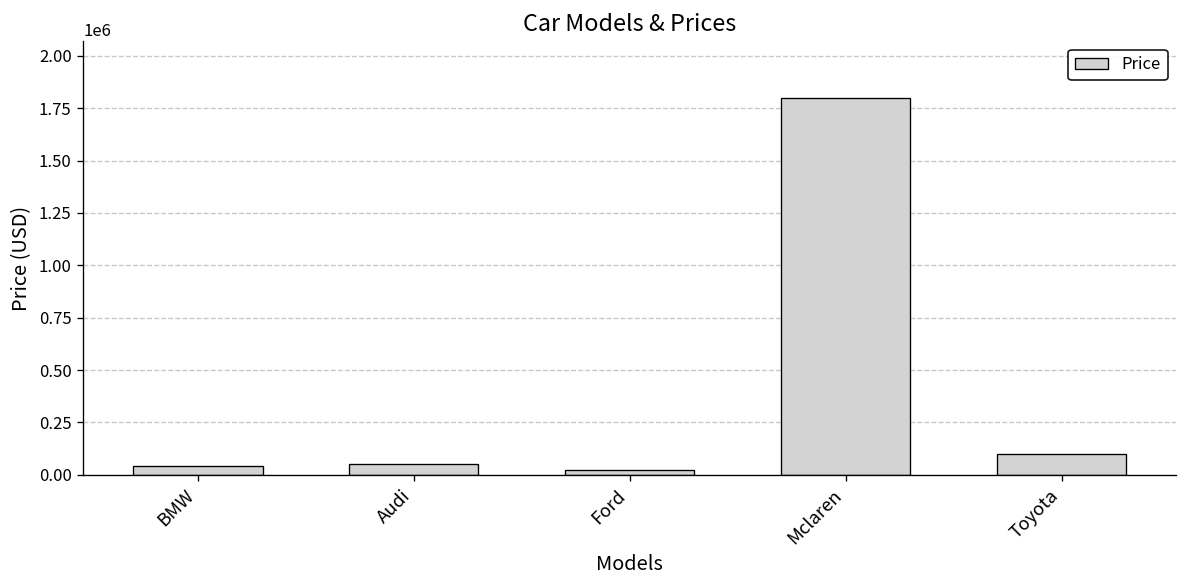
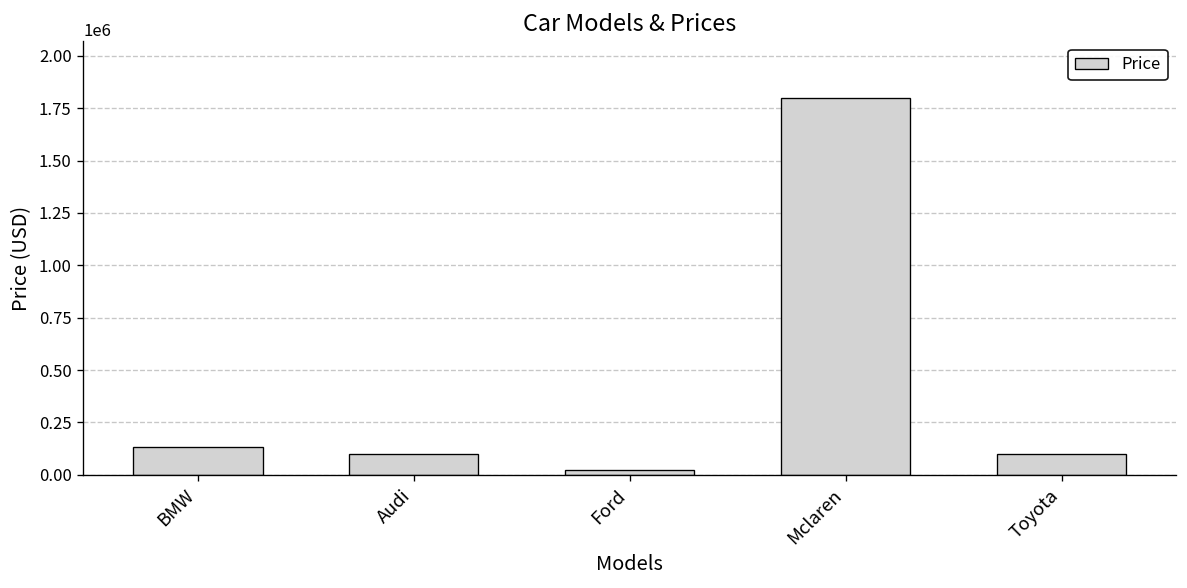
  {
-   "BMW": 40000,
-   "Audi": 50000,
+   "BMW": 130000,
+   "Audi": 100000,
    "Ford": 30000,
    "Mclaren": 1800000,
    "Toyota": 100000
  }
